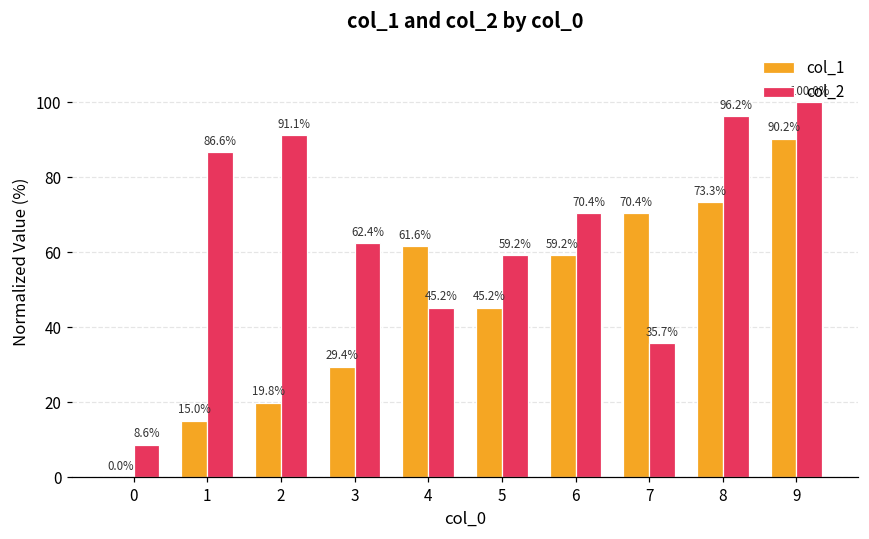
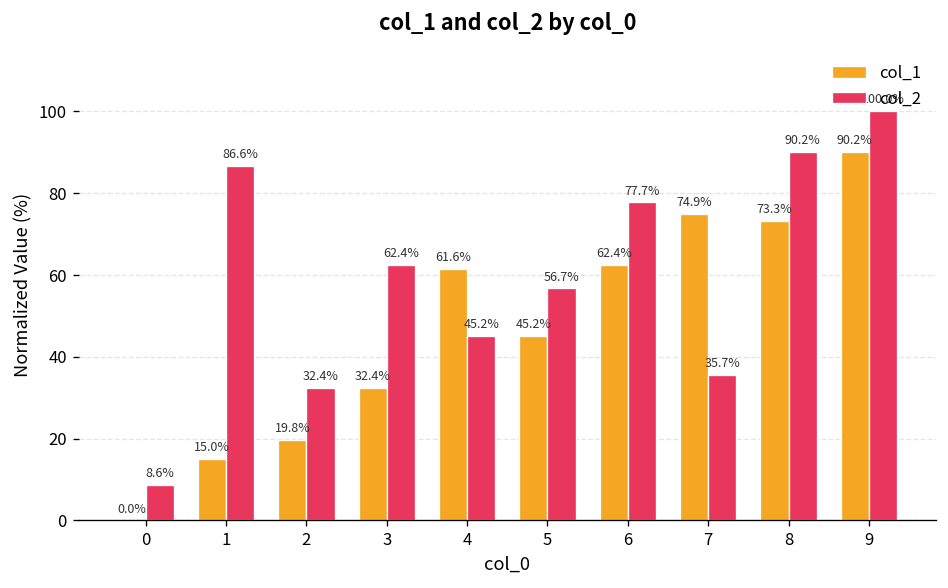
  {
    "col_1": {
      "0": "0.0%",
      "1": "15.0%",
      "2": "19.8%",
-     "3": "29.4%",
+     "3": "32.4%",
      "4": "61.6%",
      "5": "45.2%",
-     "6": "59.2%",
-     "7": "70.4%",
+     "6": "62.4%",
+     "7": "74.9%",
      "8": "73.3%",
      "9": "90.2%"
    },
    "col_2": {
      "0": "8.6%",
      "1": "86.6%",
-     "2": "91.1%",
+     "2": "32.4%",
      "3": "62.4%",
      "4": "45.2%",
-     "5": "59.2%",
-     "6": "70.4%",
+     "5": "56.7%",
+     "6": "77.7%",
      "7": "35.7%",
-     "8": "96.2%",
+     "8": "90.2%",
      "9": "100.0%"
    }
  }
